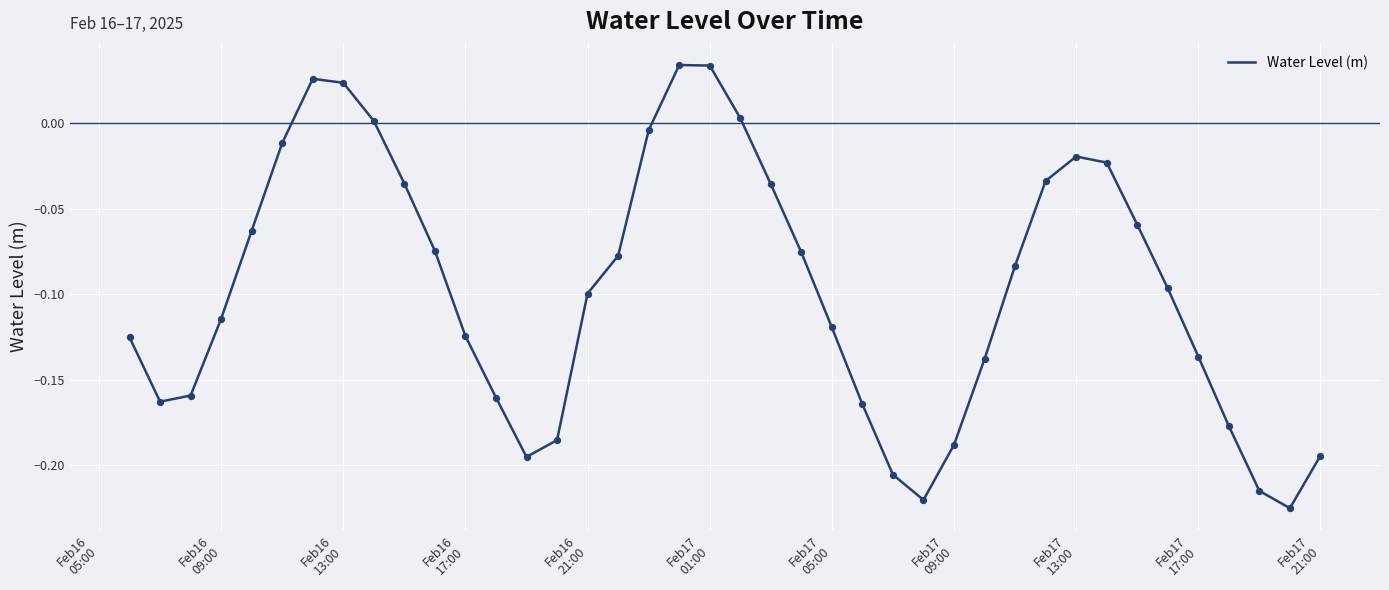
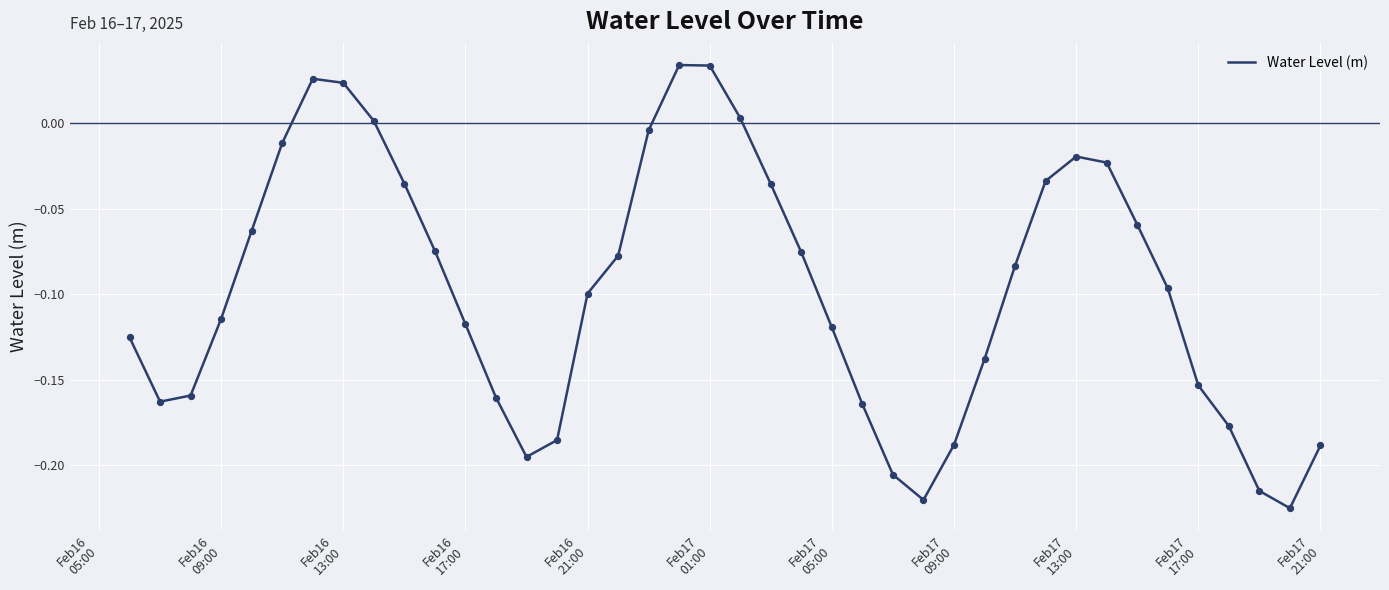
  {
    "Feb16 09:00": -0.114,
    "Feb16 13:00": 0.024,
-   "Feb16 17:00": -0.125,
+   "Feb16 17:00": -0.118,
    "Feb16 21:00": -0.100,
    "Feb17 01:00": 0.034,
    "Feb17 05:00": -0.120,
    "Feb17 09:00": -0.188,
    "Feb17 13:00": -0.020,
-   "Feb17 17:00": -0.137,
-   "Feb17 21:00": -0.195
+   "Feb17 17:00": -0.153,
+   "Feb17 21:00": -0.189
  }
